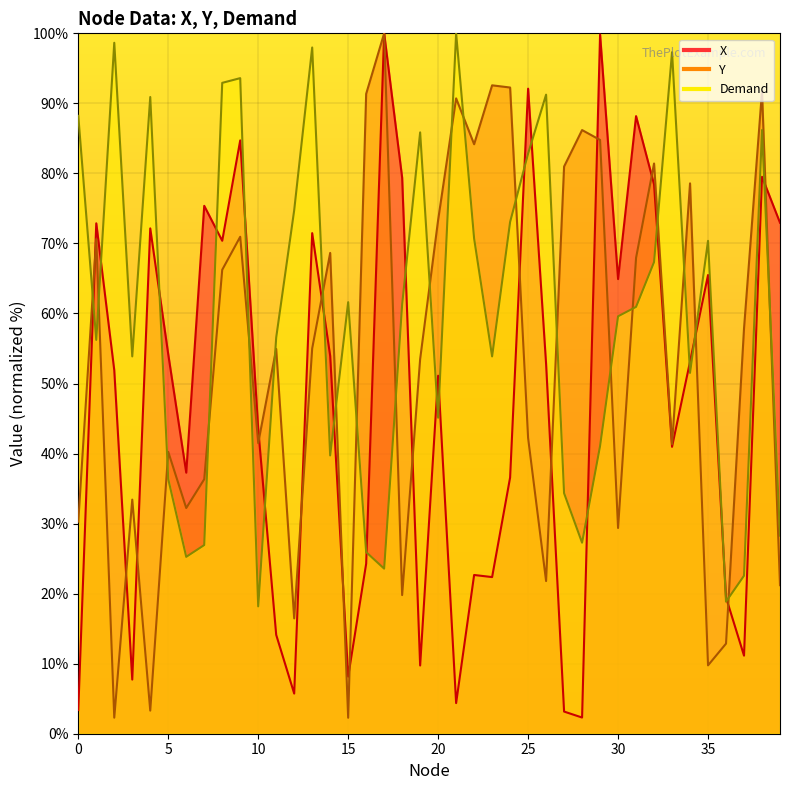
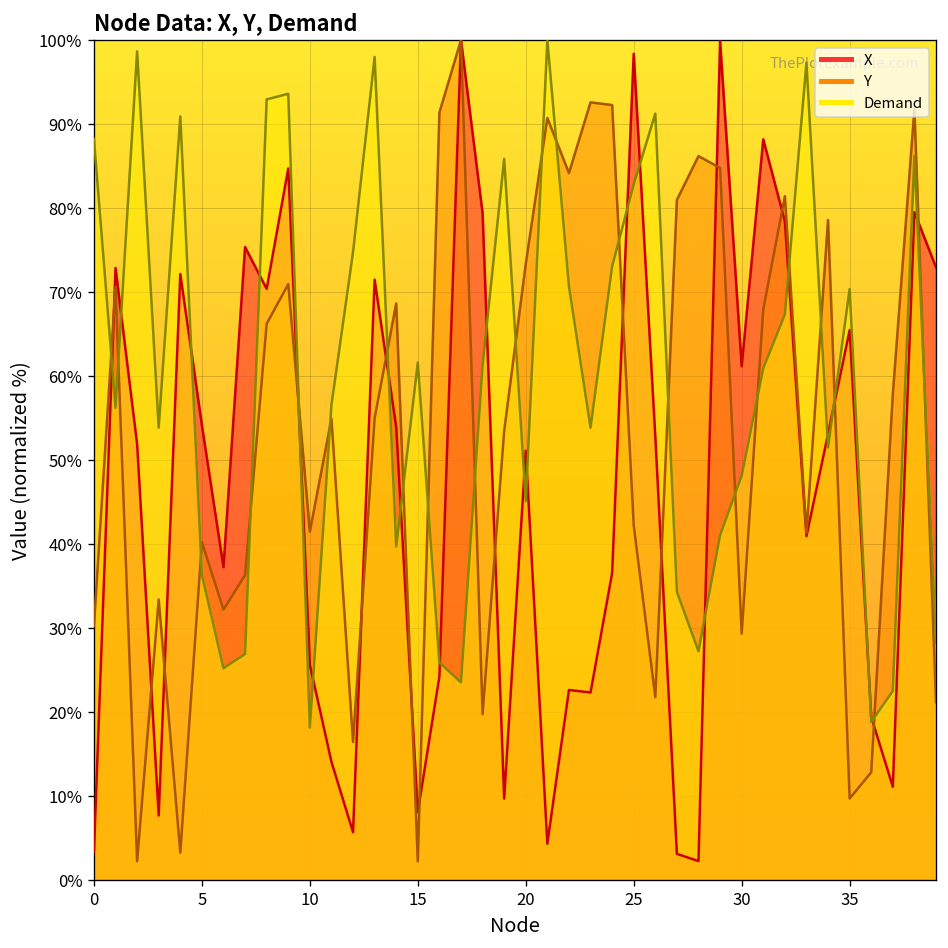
  {
    "X": {
      "0": "3%",
      "5": "54%",
-     "10": "44%",
+     "10": "26%",
      "15": "8%",
      "20": "51%",
-     "25": "92%",
-     "30": "65%",
+     "25": "98%",
+     "30": "61%",
      "35": "65%"
    },
    "Y": {
      "0": "30%",
      "5": "40%",
      "10": "41%",
      "15": "2%",
      "20": "73%",
      "25": "42%",
      "30": "29%",
      "35": "10%"
    },
    "Demand": {
      "0": "88%",
      "5": "36%",
      "10": "18%",
      "15": "62%",
      "20": "45%",
      "25": "83%",
-     "30": "60%",
+     "30": "48%",
      "35": "70%"
    }
  }
